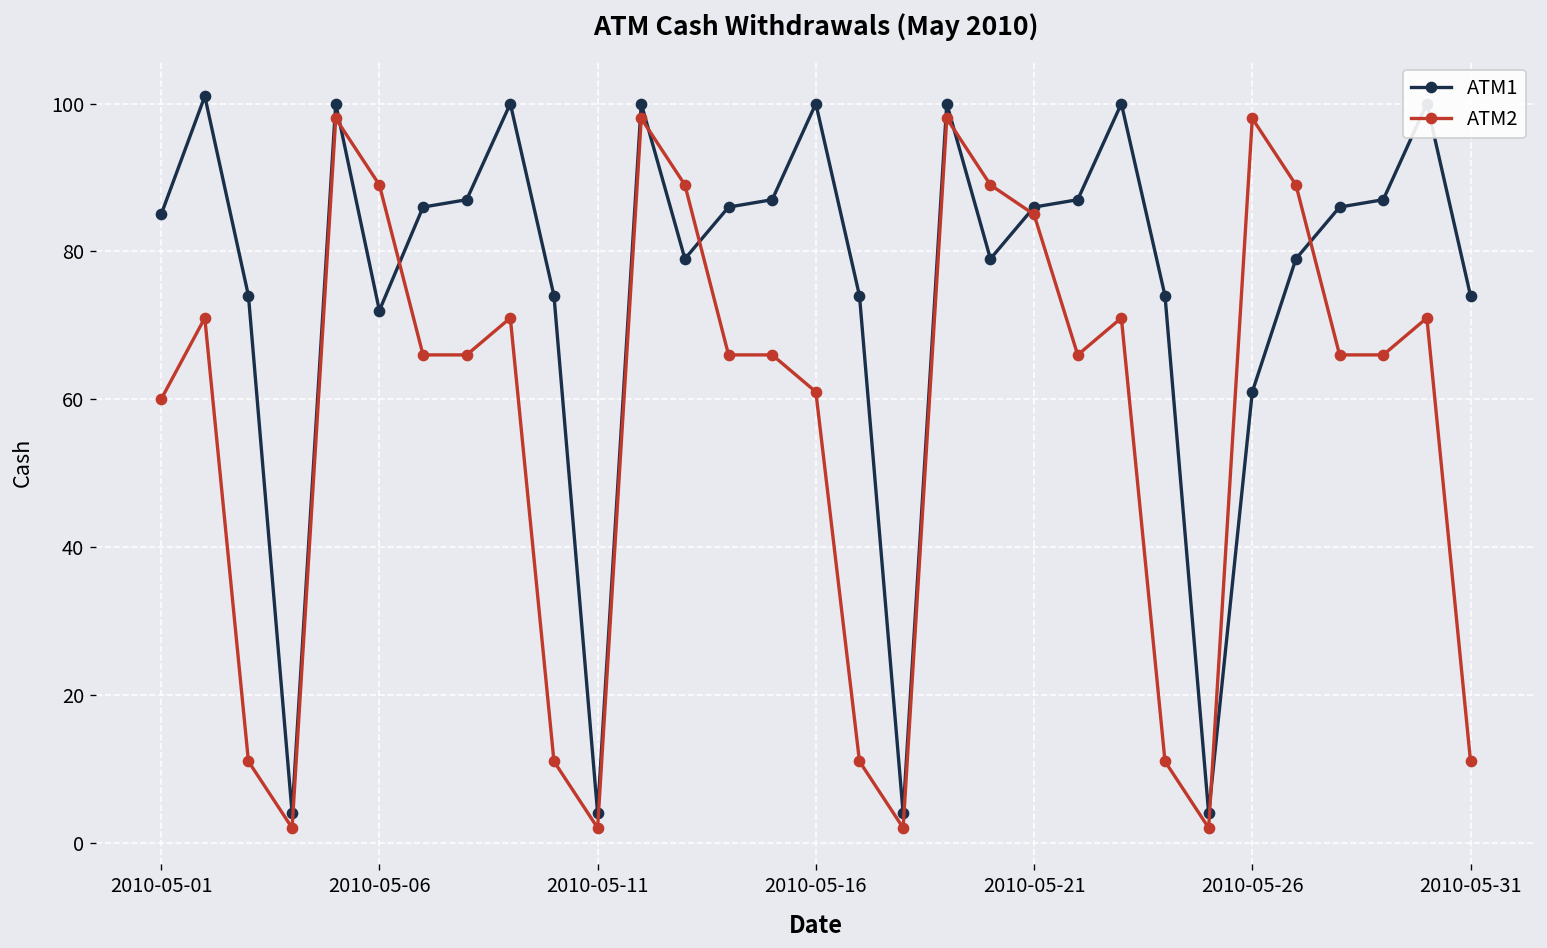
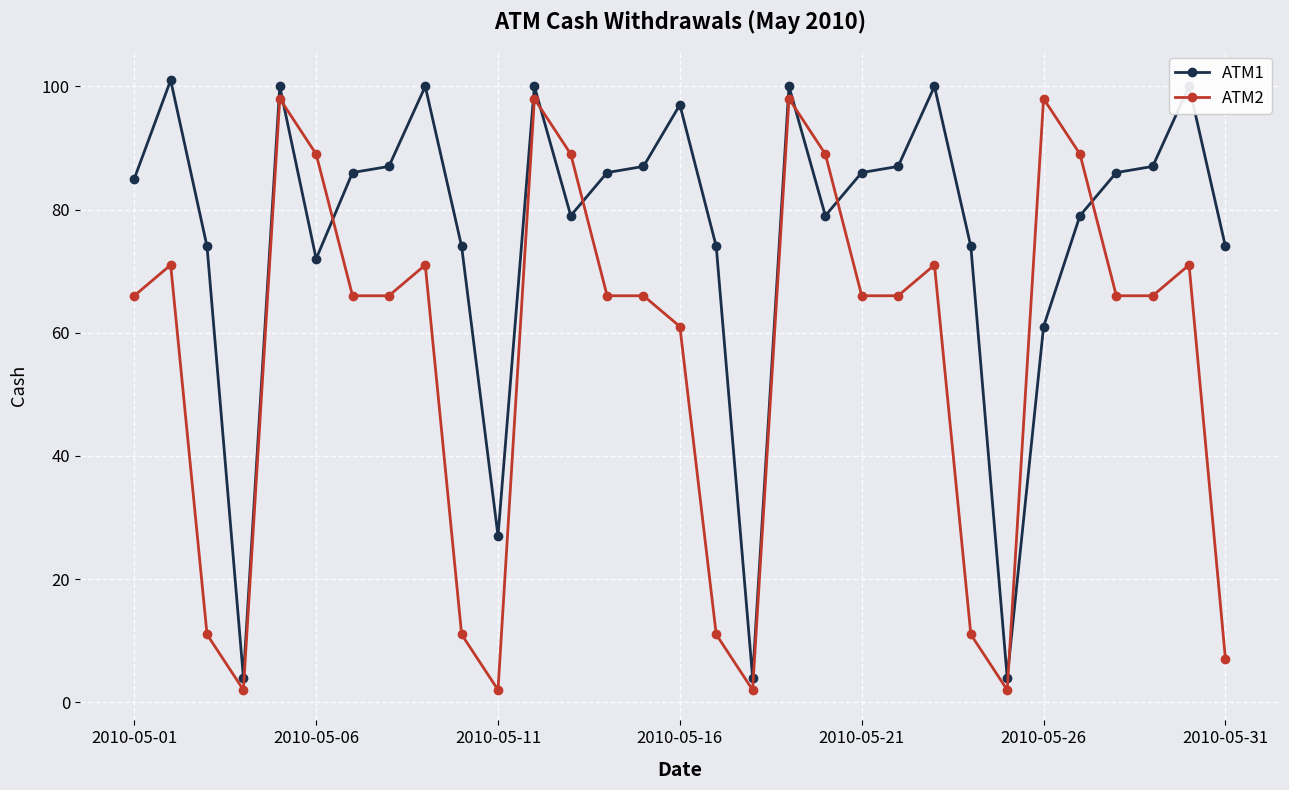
  {
    "ATM1": {
      "2010-05-01": 85,
      "2010-05-06": 72,
-     "2010-05-11": 4,
-     "2010-05-16": 100,
+     "2010-05-11": 27,
+     "2010-05-16": 97,
      "2010-05-21": 86,
      "2010-05-26": 61,
      "2010-05-31": 74
    },
    "ATM2": {
-     "2010-05-01": 60,
+     "2010-05-01": 66,
      "2010-05-06": 89,
      "2010-05-11": 2,
      "2010-05-16": 61,
-     "2010-05-21": 85,
+     "2010-05-21": 66,
      "2010-05-26": 98,
-     "2010-05-31": 11
+     "2010-05-31": 7
    }
  }
